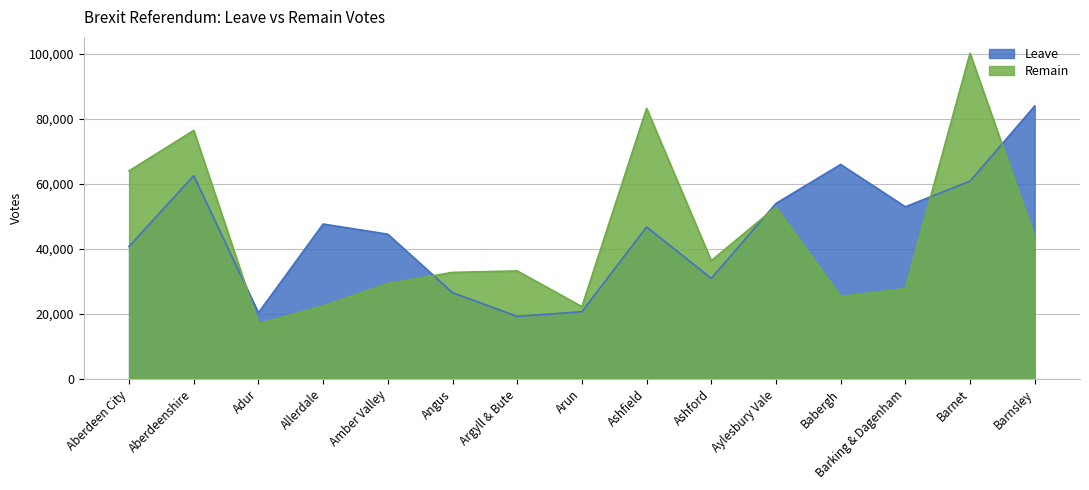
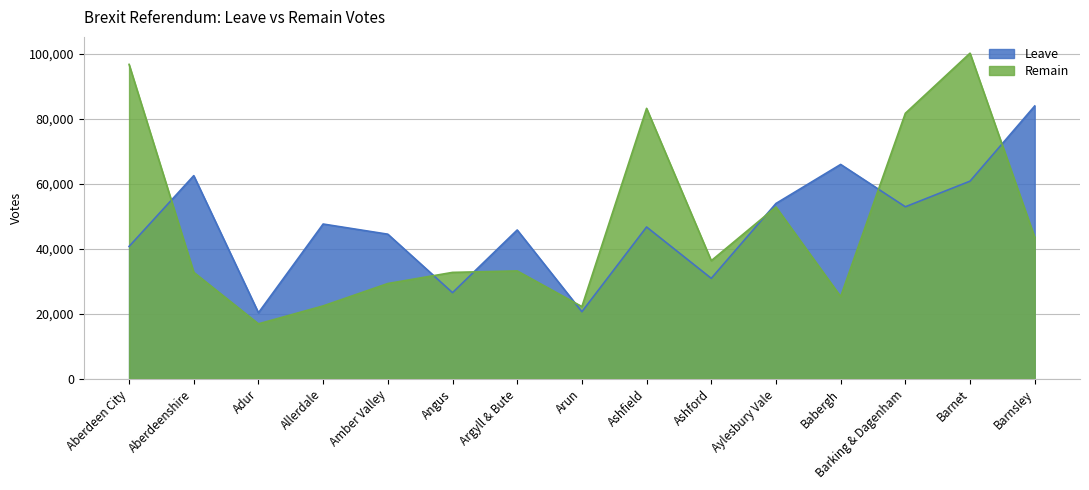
  {
    "Leave": {
      "Aberdeen City": "41,000",
      "Aberdeenshire": "63,000",
      "Adur": "20,000",
      "Allerdale": "48,000",
      "Amber Valley": "45,000",
      "Angus": "27,000",
-     "Argyll & Bute": "19,000",
+     "Argyll & Bute": "46,000",
      "Arun": "21,000",
      "Ashfield": "47,000",
      "Ashford": "31,000",
      "Aylesbury Vale": "54,000",
      "Babergh": "66,000",
      "Barking & Dagenham": "53,000",
      "Barnet": "61,000",
      "Barnsley": "84,000"
    },
    "Remain": {
-     "Aberdeen City": "64,000",
-     "Aberdeenshire": "76,000",
+     "Aberdeen City": "97,000",
+     "Aberdeenshire": "33,000",
      "Adur": "17,000",
      "Allerdale": "22,000",
      "Amber Valley": "29,000",
      "Angus": "33,000",
      "Argyll & Bute": "33,000",
      "Arun": "22,000",
      "Ashfield": "83,000",
      "Ashford": "36,000",
      "Aylesbury Vale": "53,000",
      "Babergh": "25,000",
-     "Barking & Dagenham": "28,000",
+     "Barking & Dagenham": "82,000",
      "Barnet": "100,000",
      "Barnsley": "44,000"
    }
  }
